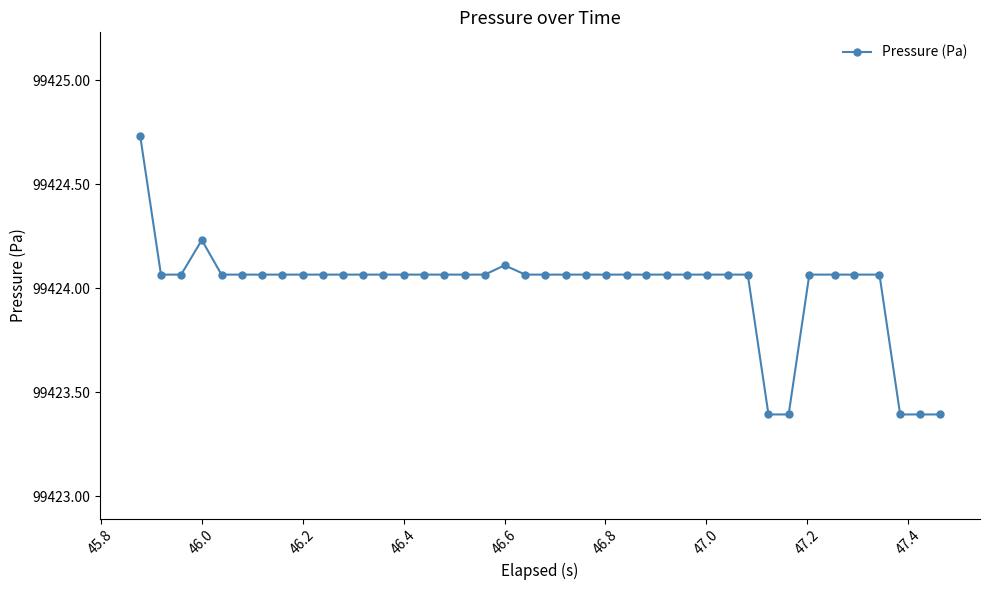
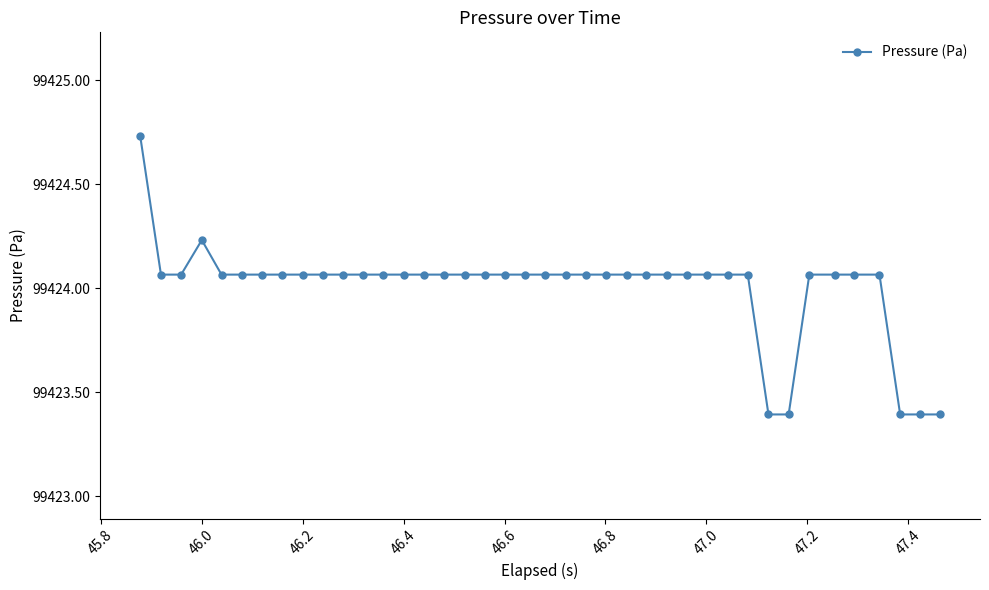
  {
    "46.0": 99424.23,
    "46.2": 99424.07,
-   "46.6": 99424.11
+   "46.6": 99424.07
  }
